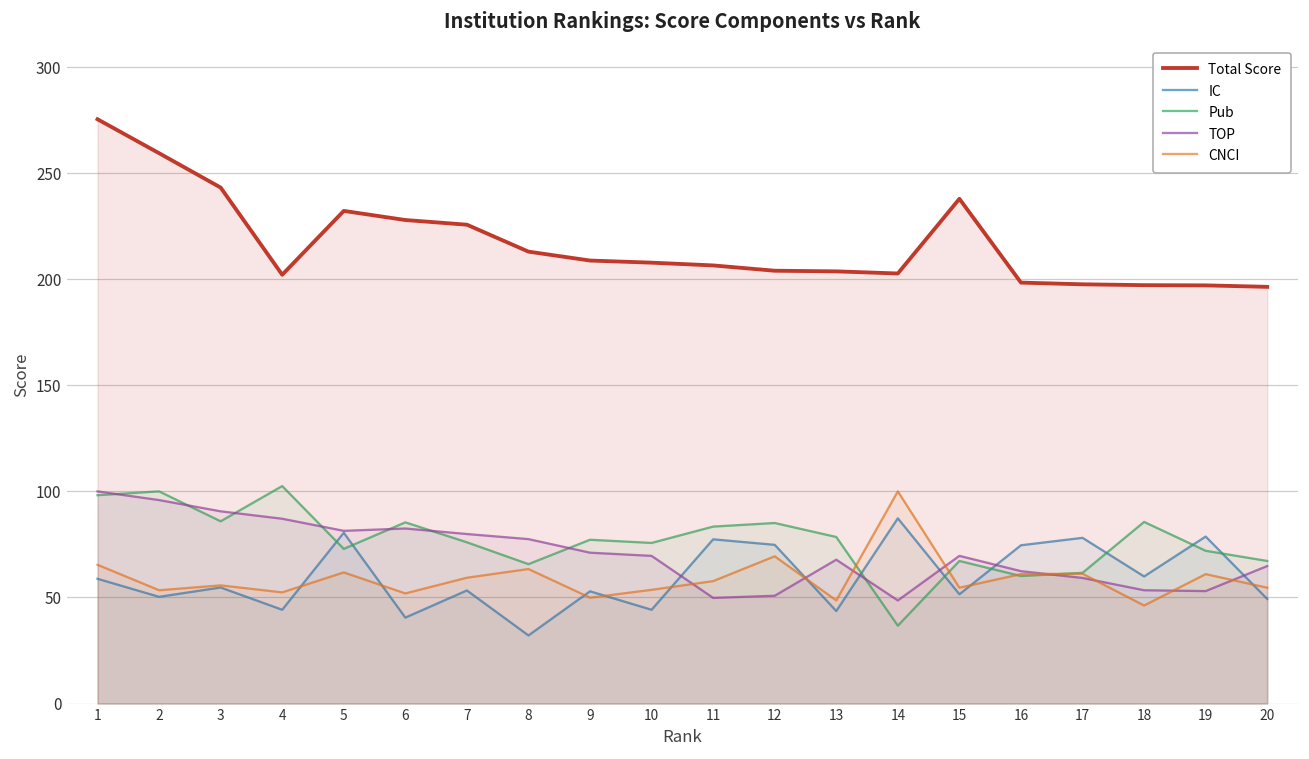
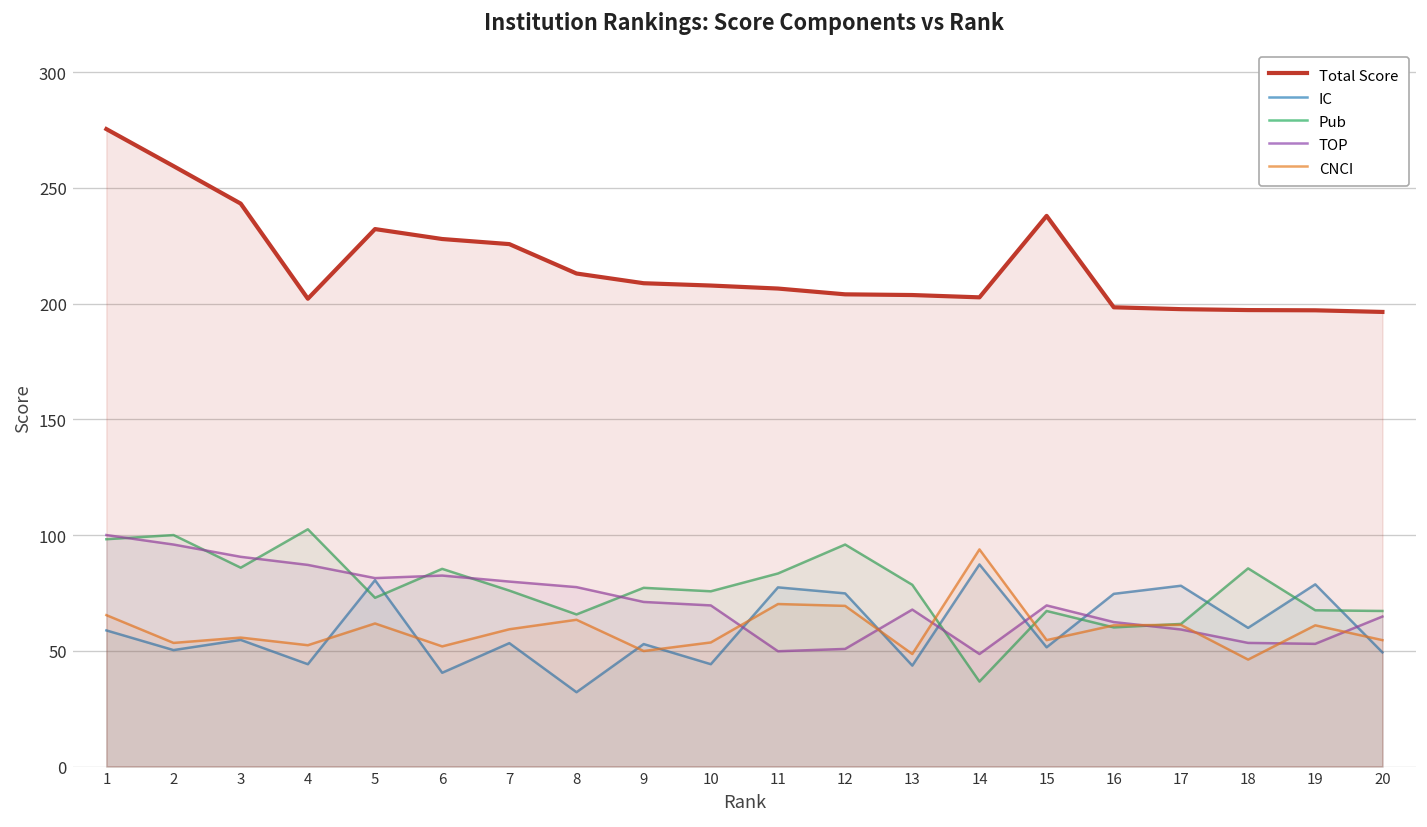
  {
    "Total Score": {
      "1": 275,
      "2": 259,
      "3": 243,
      "4": 202,
      "5": 232,
      "6": 228,
      "7": 226,
      "8": 213,
      "9": 209,
      "10": 208,
      "11": 207,
      "12": 204,
      "13": 204,
      "14": 203,
      "15": 238,
      "16": 198,
      "17": 198,
      "18": 197,
      "19": 197,
      "20": 196
    },
    "IC": {
      "1": 59,
      "2": 50,
      "4": 44,
      "6": 41,
      "7": 53,
      "8": 32,
      "9": 53,
      "10": 44,
      "11": 77,
      "12": 75,
      "13": 44,
      "14": 87,
      "15": 52,
      "16": 75,
      "17": 78,
      "18": 60,
      "19": 79,
      "20": 49
    },
    "Pub": {
      "1": 98,
      "2": 100,
      "3": 86,
      "4": 103,
      "5": 73,
      "6": 85,
      "7": 76,
      "8": 66,
      "9": 77,
      "10": 76,
      "11": 83,
-     "12": 85,
+     "12": 96,
      "13": 79,
      "14": 37,
      "15": 67,
      "18": 86,
-     "19": 72,
+     "19": 68,
      "20": 67
    },
    "TOP": {
      "1": 100,
      "2": 96,
      "3": 91,
      "4": 87,
      "6": 83,
      "7": 80,
      "8": 78,
      "9": 71,
      "10": 70,
      "11": 50,
      "12": 51,
      "13": 68,
      "14": 49,
      "15": 70,
      "16": 62,
      "17": 59,
      "18": 53,
      "19": 53,
      "20": 65
    },
    "CNCI": {
      "1": 65,
      "2": 53,
      "4": 52,
      "5": 62,
      "6": 52,
      "7": 59,
      "8": 63,
      "9": 50,
      "10": 54,
-     "11": 58,
+     "11": 70,
      "12": 69,
      "13": 49,
-     "14": 100,
+     "14": 94,
      "15": 55,
      "18": 46,
      "19": 61,
      "20": 55
    }
  }
